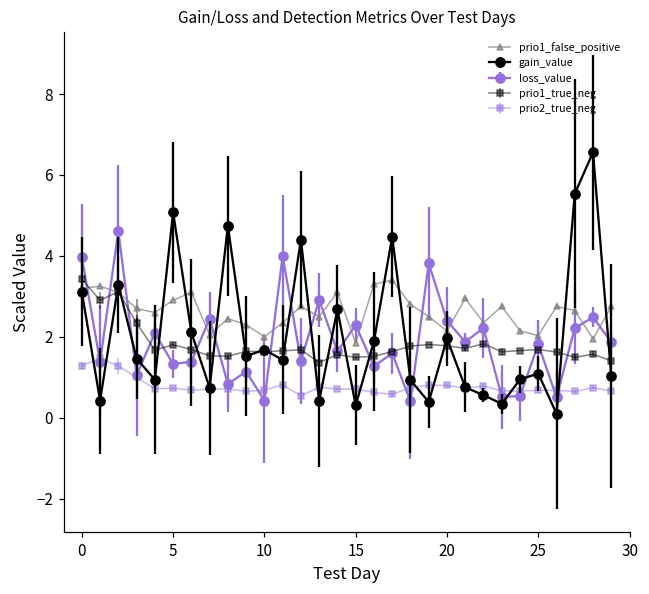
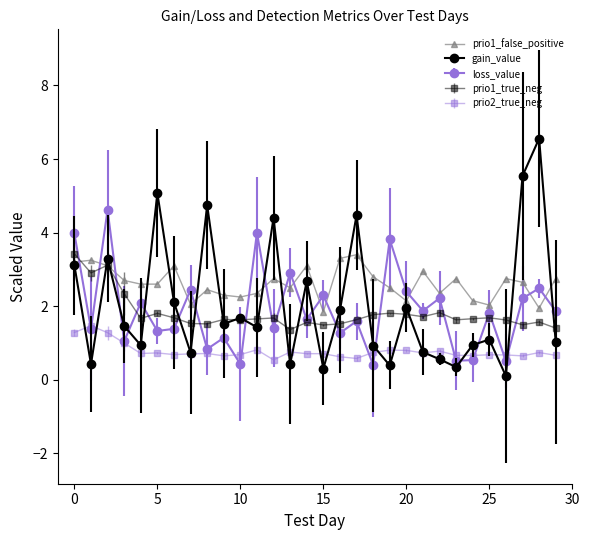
  {
    "prio1_false_positive": {
      "0": 3.2,
-     "5": 2.9,
-     "10": 2.0,
+     "5": 2.6,
+     "10": 2.3,
      "15": 1.9,
      "20": 2.1,
      "25": 2.0
    }
  }
